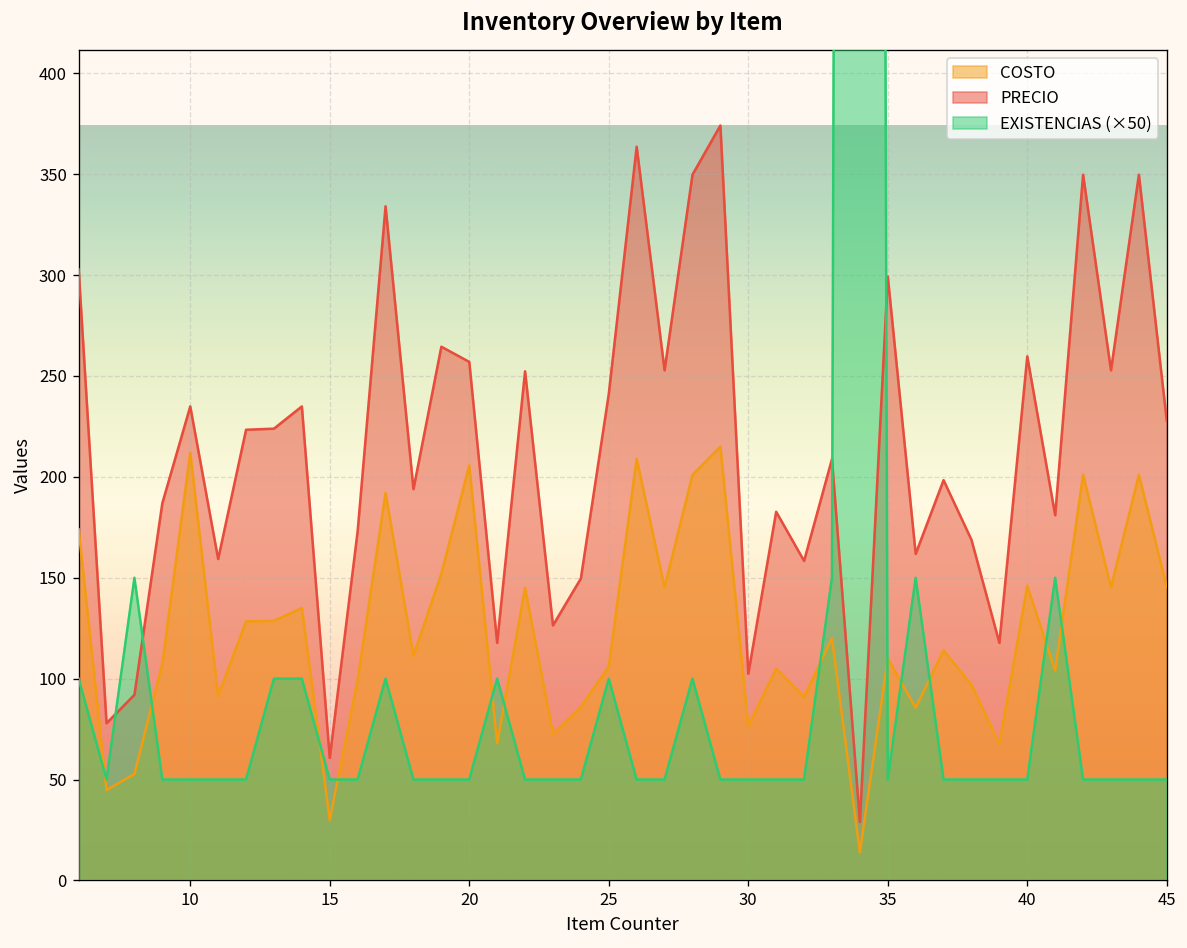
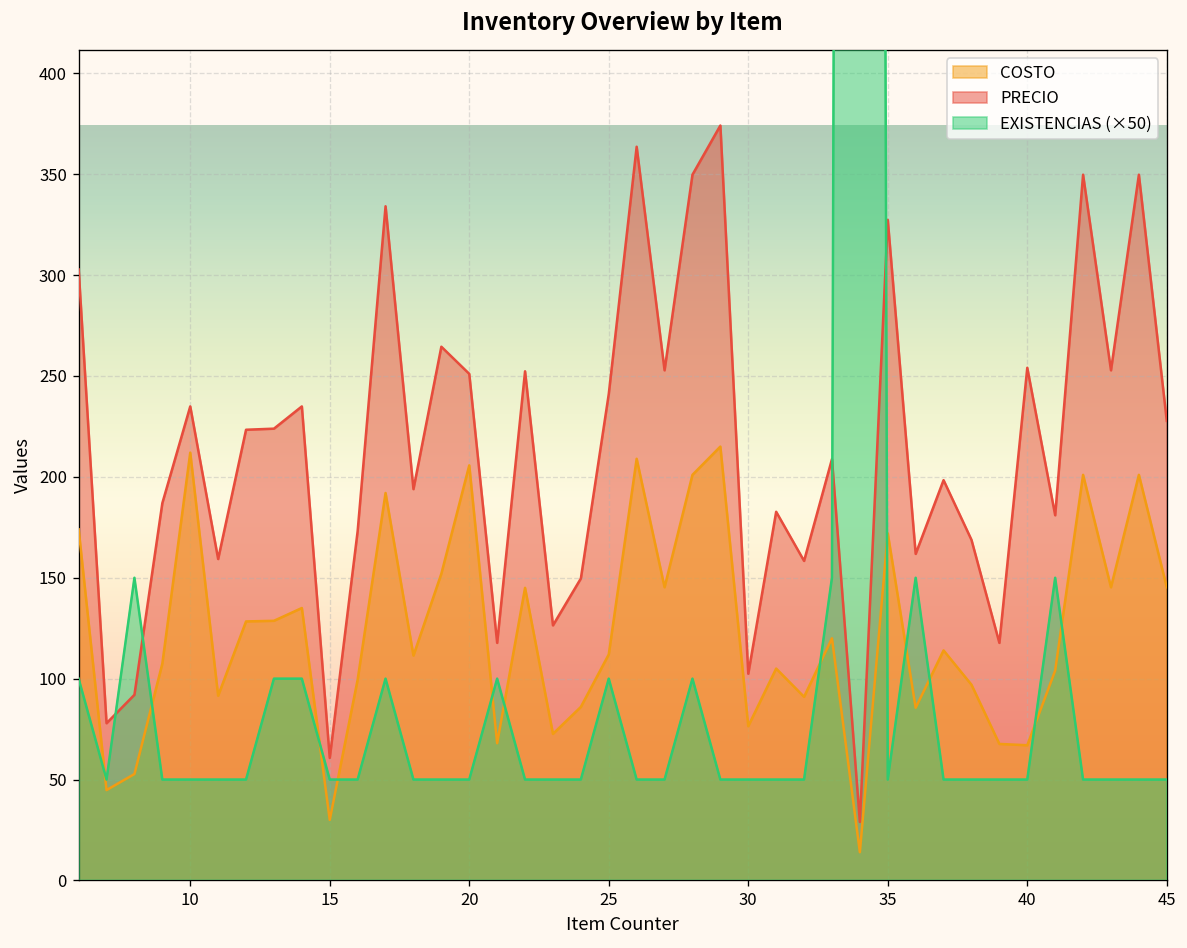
  {
    "COSTO": {
      "10": 212,
      "15": 30,
      "20": 206,
-     "25": 106,
+     "25": 112,
      "30": 76,
-     "35": 110,
-     "40": 146,
+     "35": 172,
+     "40": 67,
      "45": 145
    },
    "PRECIO": {
      "10": 235,
      "15": 61,
-     "20": 257,
+     "20": 251,
      "25": 241,
      "30": 102,
-     "35": 299,
-     "40": 260,
+     "35": 327,
+     "40": 254,
      "45": 228
    },
    "EXISTENCIAS (×50)": {
      "10": 50,
      "15": 50,
      "20": 50,
      "25": 100,
      "30": 50,
      "35": 50,
      "40": 50,
      "45": 50
    }
  }
